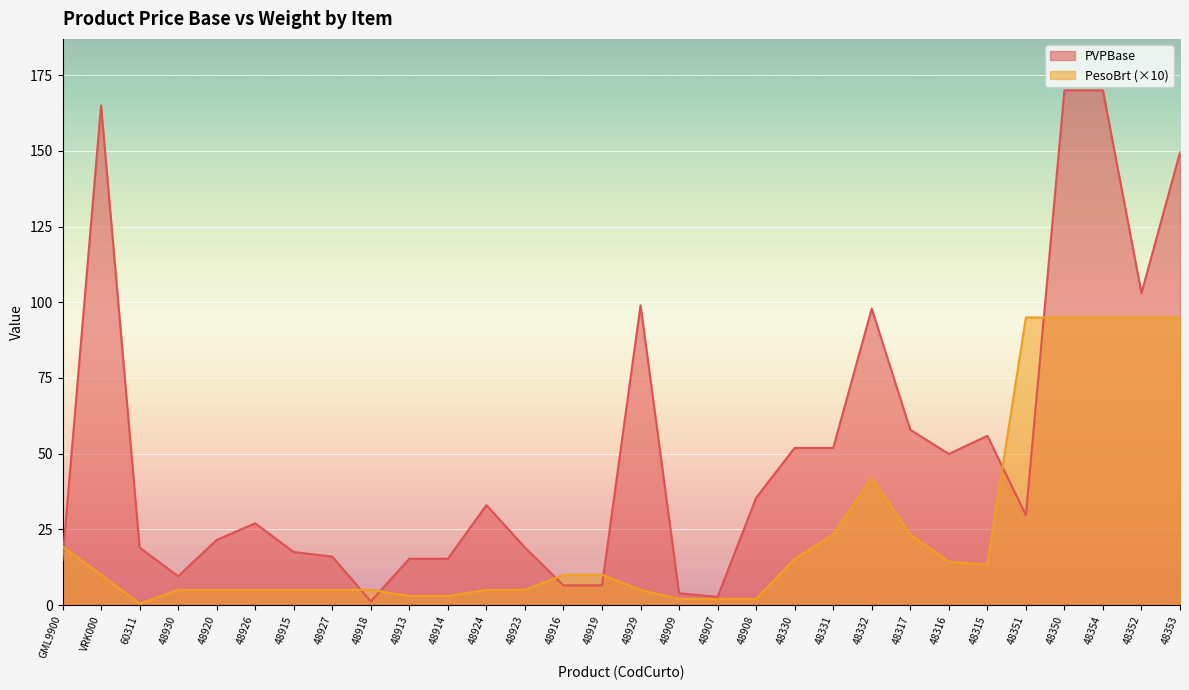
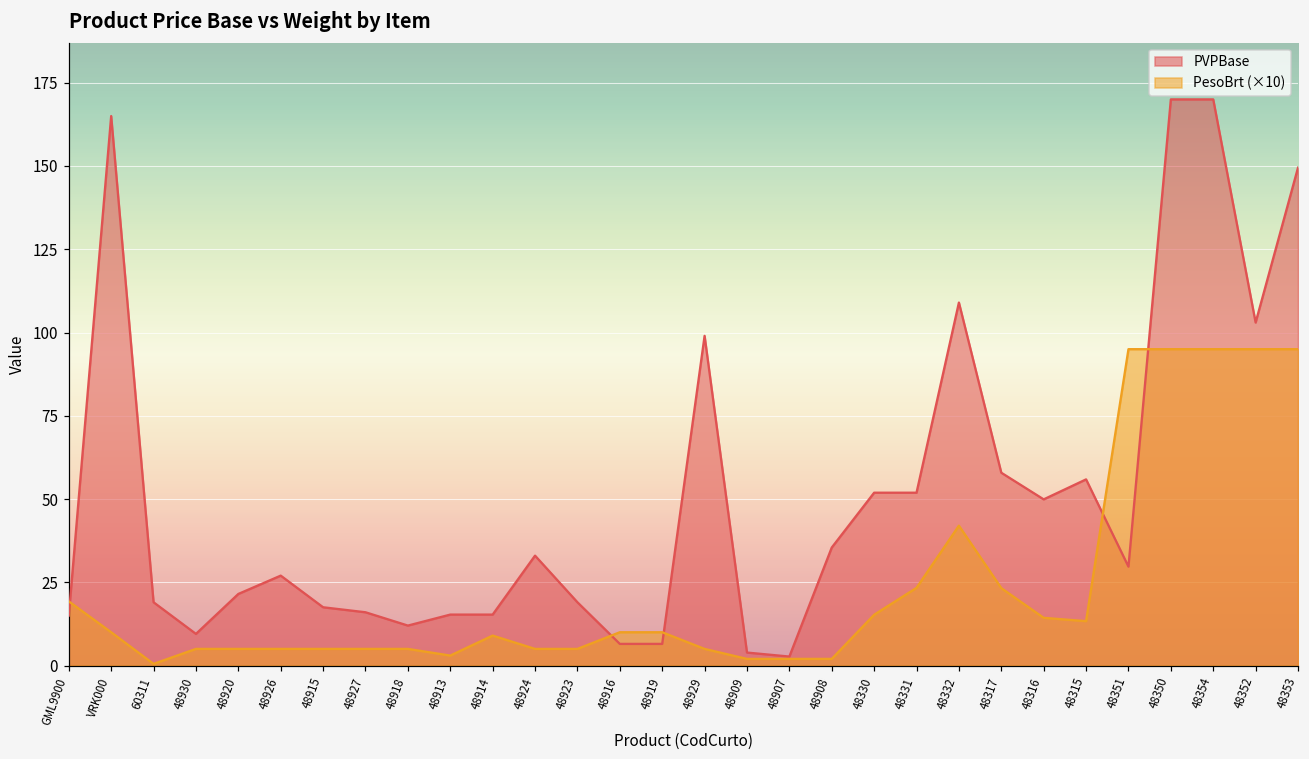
  {
    "PVPBase": {
      "GML9900": 15,
      "VRK000": 165,
      "60311": 19,
      "48930": 10,
      "48920": 22,
      "48926": 27,
      "48915": 18,
      "48927": 16,
-     "48918": 1,
+     "48918": 12,
      "48913": 15,
      "48914": 15,
      "48924": 33,
      "48923": 19,
      "48916": 7,
      "48919": 7,
      "48929": 99,
      "48909": 4,
      "48908": 35,
      "48330": 52,
      "48331": 52,
-     "48332": 98,
+     "48332": 109,
      "48317": 58,
      "48316": 50,
      "48315": 56,
      "48351": 30,
      "48350": 170,
      "48354": 170,
      "48352": 103,
      "48353": 150
    },
    "PesoBrt (×10)": {
      "GML9900": 19,
      "VRK000": 10,
      "60311": 1,
      "48930": 5,
      "48920": 5,
      "48926": 5,
      "48915": 5,
      "48927": 5,
      "48918": 5,
      "48913": 3,
-     "48914": 3,
+     "48914": 9,
      "48924": 5,
      "48923": 5,
      "48916": 10,
      "48919": 10,
      "48929": 5,
      "48909": 2,
      "48908": 2,
      "48330": 15,
      "48331": 23,
      "48332": 42,
      "48317": 23,
      "48316": 14,
      "48315": 13,
      "48351": 95,
      "48350": 95,
      "48354": 95,
      "48352": 95,
      "48353": 95
    }
  }
